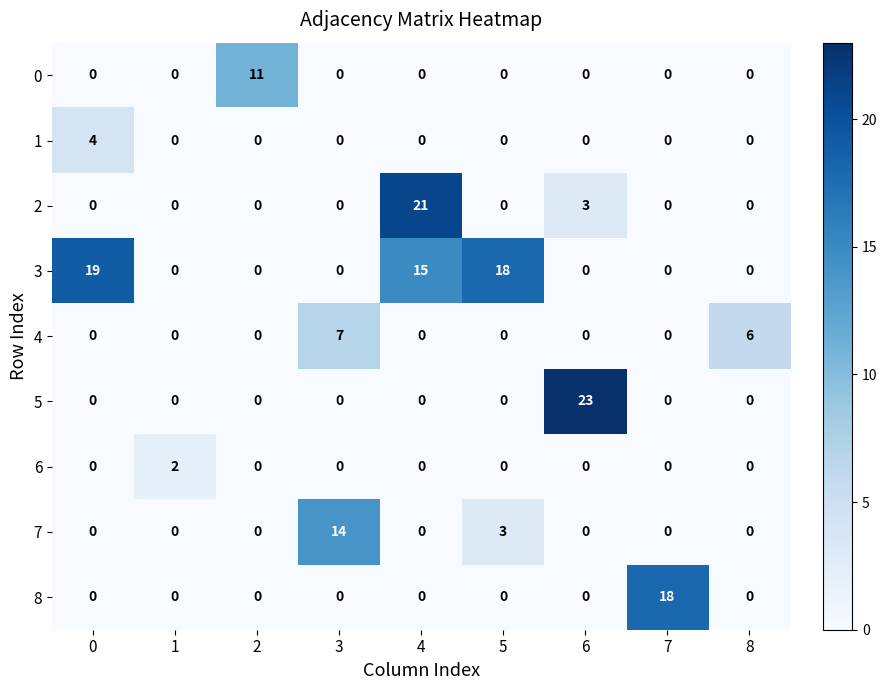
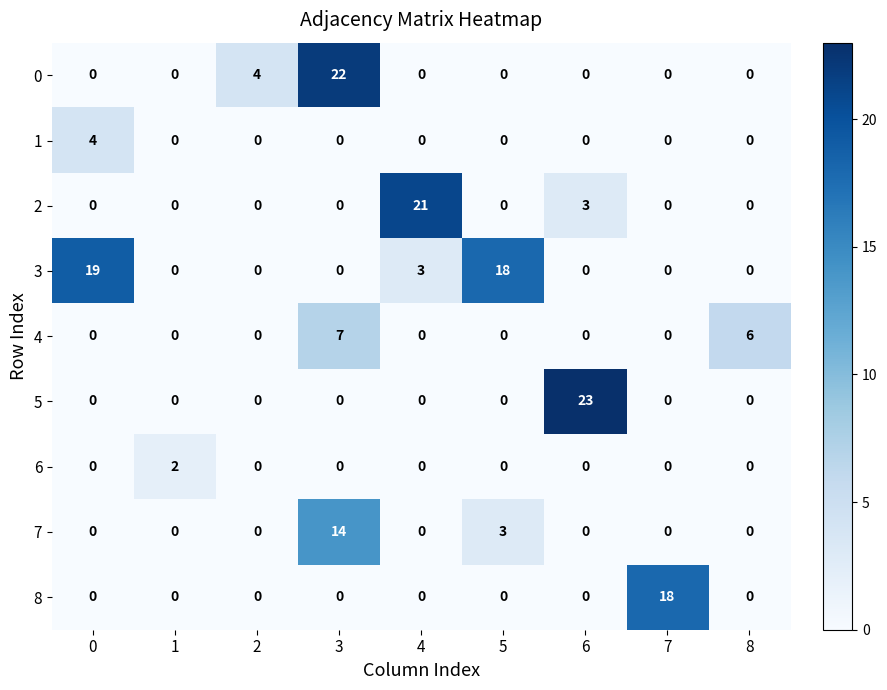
  {
    "0": {
      "0": 0,
      "1": 0,
-     "2": 11,
-     "3": 0,
+     "2": 4,
+     "3": 22,
      "4": 0,
      "5": 0,
      "6": 0,
      "7": 0,
      "8": 0
    },
    "1": {
      "0": 4,
      "1": 0,
      "2": 0,
      "3": 0,
      "4": 0,
      "5": 0,
      "6": 0,
      "7": 0,
      "8": 0
    },
    "2": {
      "0": 0,
      "1": 0,
      "2": 0,
      "3": 0,
      "4": 21,
      "5": 0,
      "6": 3,
      "7": 0,
      "8": 0
    },
    "3": {
      "0": 19,
      "1": 0,
      "2": 0,
      "3": 0,
-     "4": 15,
+     "4": 3,
      "5": 18,
      "6": 0,
      "7": 0,
      "8": 0
    },
    "4": {
      "0": 0,
      "1": 0,
      "2": 0,
      "3": 7,
      "4": 0,
      "5": 0,
      "6": 0,
      "7": 0,
      "8": 6
    },
    "5": {
      "0": 0,
      "1": 0,
      "2": 0,
      "3": 0,
      "4": 0,
      "5": 0,
      "6": 23,
      "7": 0,
      "8": 0
    },
    "6": {
      "0": 0,
      "1": 2,
      "2": 0,
      "3": 0,
      "4": 0,
      "5": 0,
      "6": 0,
      "7": 0,
      "8": 0
    },
    "7": {
      "0": 0,
      "1": 0,
      "2": 0,
      "3": 14,
      "4": 0,
      "5": 3,
      "6": 0,
      "7": 0,
      "8": 0
    },
    "8": {
      "0": 0,
      "1": 0,
      "2": 0,
      "3": 0,
      "4": 0,
      "5": 0,
      "6": 0,
      "7": 18,
      "8": 0
    }
  }
